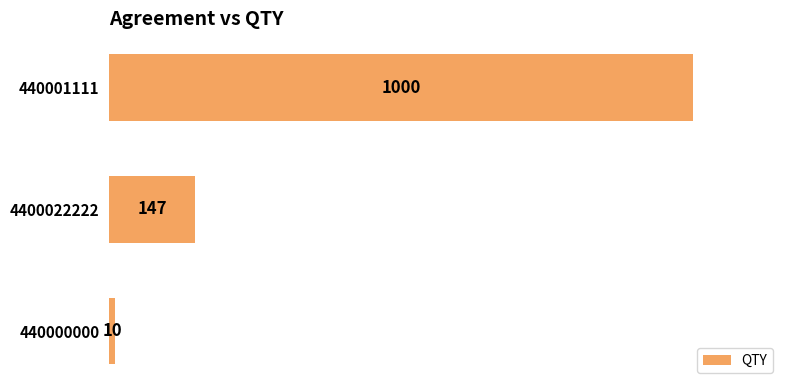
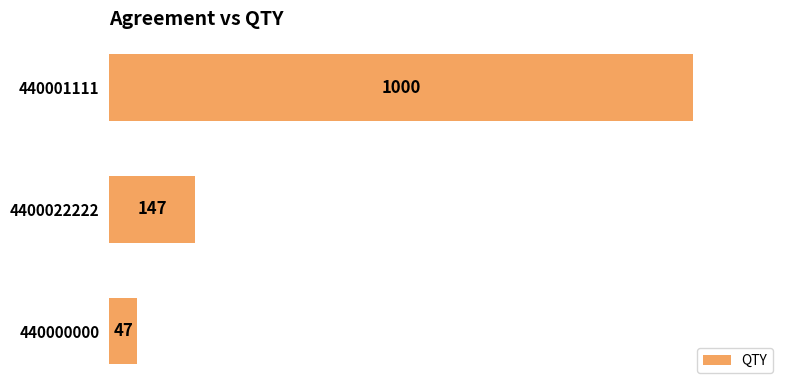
  {
    "440001111": 1000,
    "4400022222": 147,
-   "440000000": 10
+   "440000000": 47
  }
